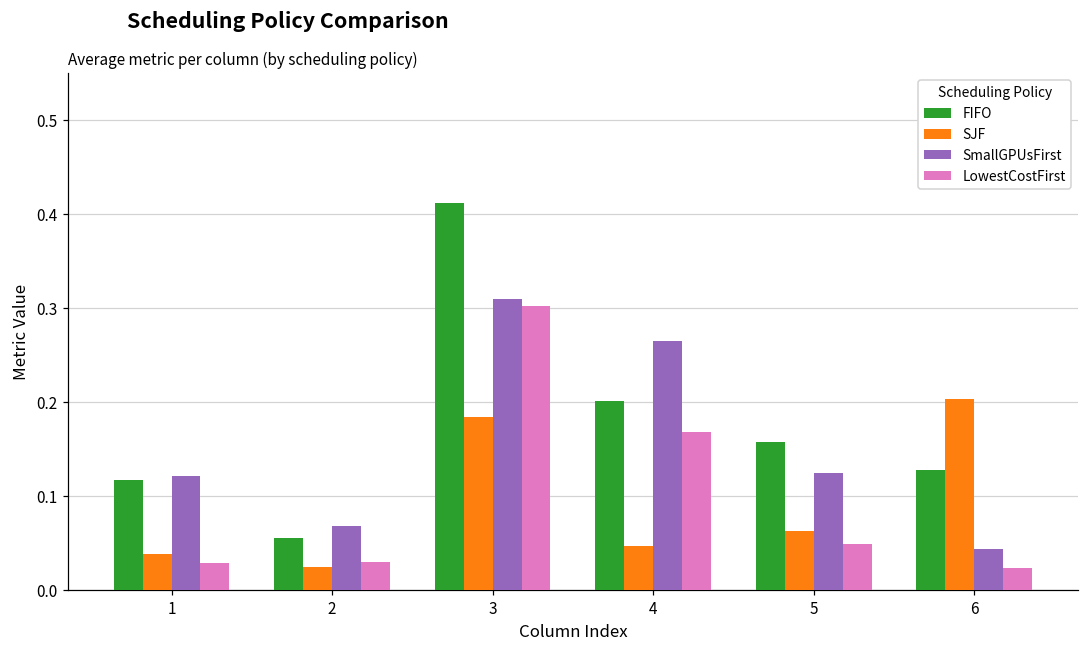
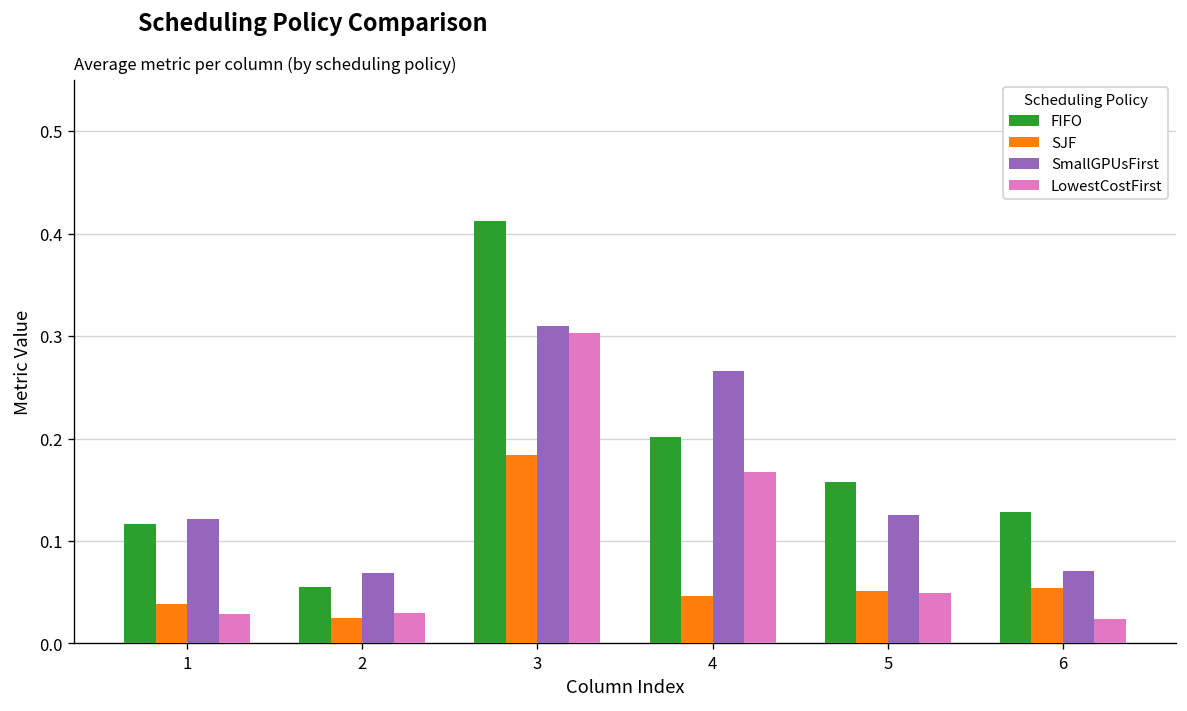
  {
    "FIFO": {
      "1": 0.12,
      "2": 0.06,
      "3": 0.41,
      "4": 0.20,
      "5": 0.16,
      "6": 0.13
    },
    "SJF": {
      "1": 0.04,
      "2": 0.02,
      "3": 0.18,
      "4": 0.05,
-     "5": 0.06,
-     "6": 0.20
+     "5": 0.05,
+     "6": 0.05
    },
    "SmallGPUsFirst": {
      "1": 0.12,
      "2": 0.07,
      "3": 0.31,
      "4": 0.27,
      "5": 0.12,
-     "6": 0.04
+     "6": 0.07
    },
    "LowestCostFirst": {
      "1": 0.03,
      "2": 0.03,
      "3": 0.30,
      "4": 0.17,
      "5": 0.05,
      "6": 0.02
    }
  }
